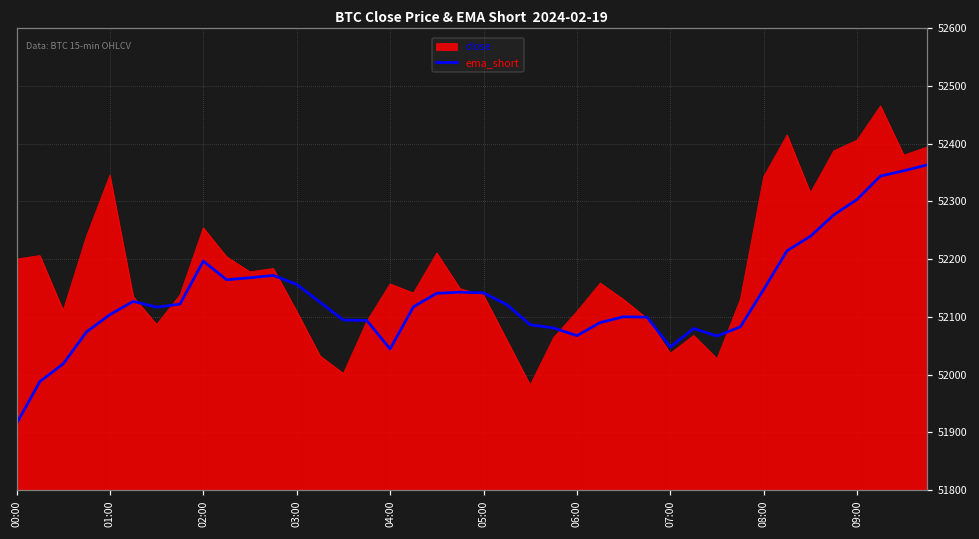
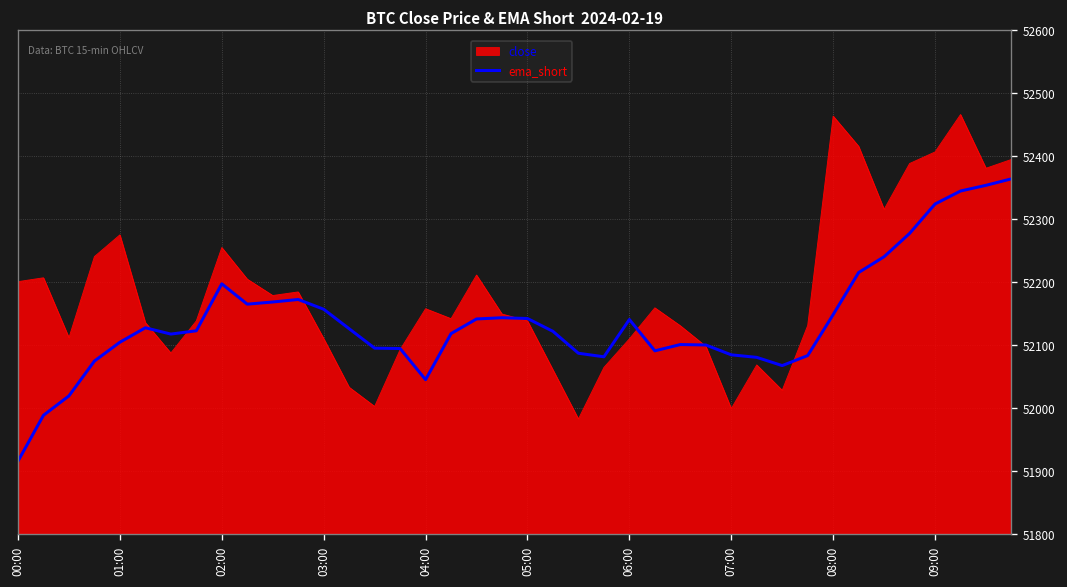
  {
    "close": {
      "00:00": 52200,
-     "01:00": 52350,
+     "01:00": 52270,
      "02:00": 52250,
      "03:00": 52110,
      "04:00": 52160,
      "06:00": 52110,
-     "07:00": 52040,
-     "08:00": 52340,
+     "07:00": 52000,
+     "08:00": 52460,
      "09:00": 52410
    },
    "ema_short": {
      "00:00": 51920,
      "01:00": 52100,
      "02:00": 52200,
      "03:00": 52160,
      "04:00": 52040,
-     "06:00": 52070,
-     "07:00": 52050,
+     "06:00": 52140,
+     "07:00": 52080,
      "08:00": 52150,
-     "09:00": 52300
+     "09:00": 52320
    }
  }
